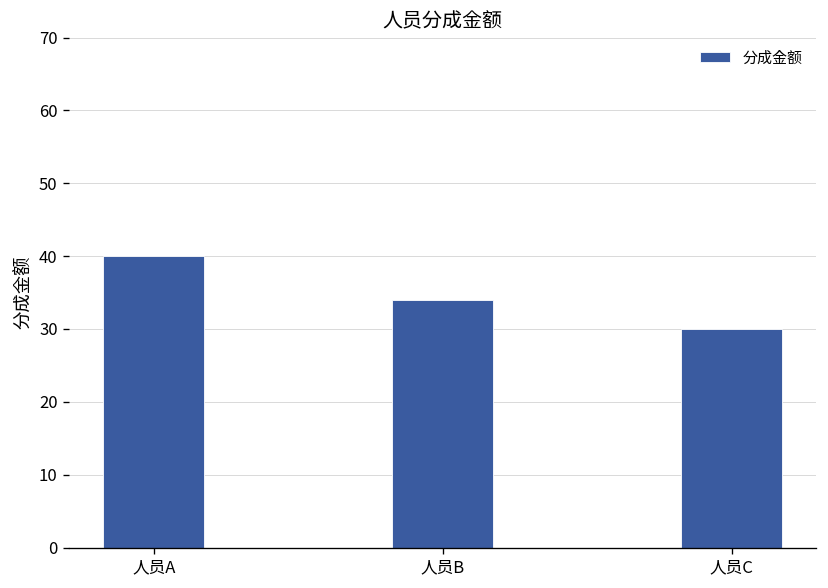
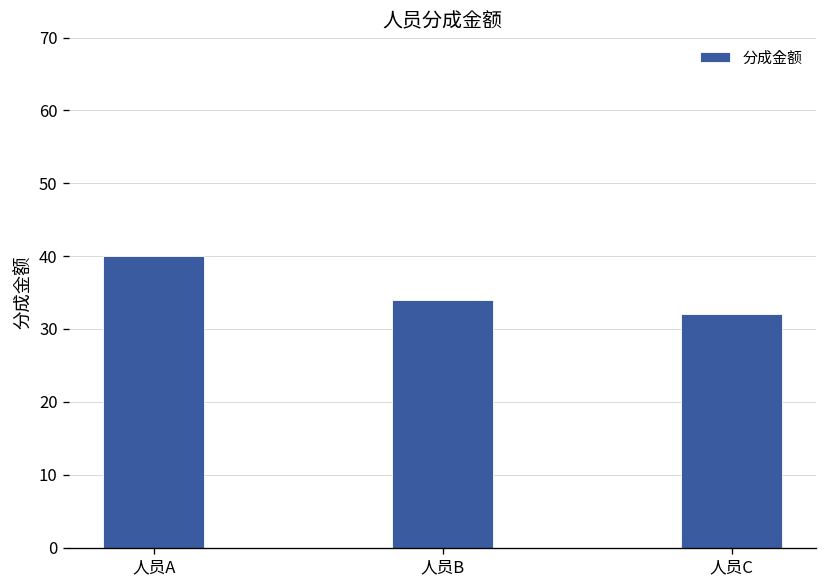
  {
    "人员A": 40,
    "人员B": 34,
-   "人员C": 30
+   "人员C": 32
  }
